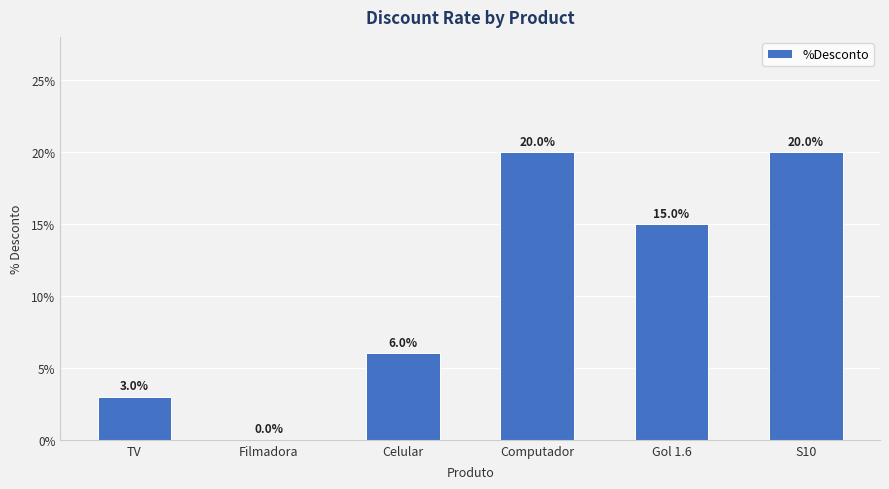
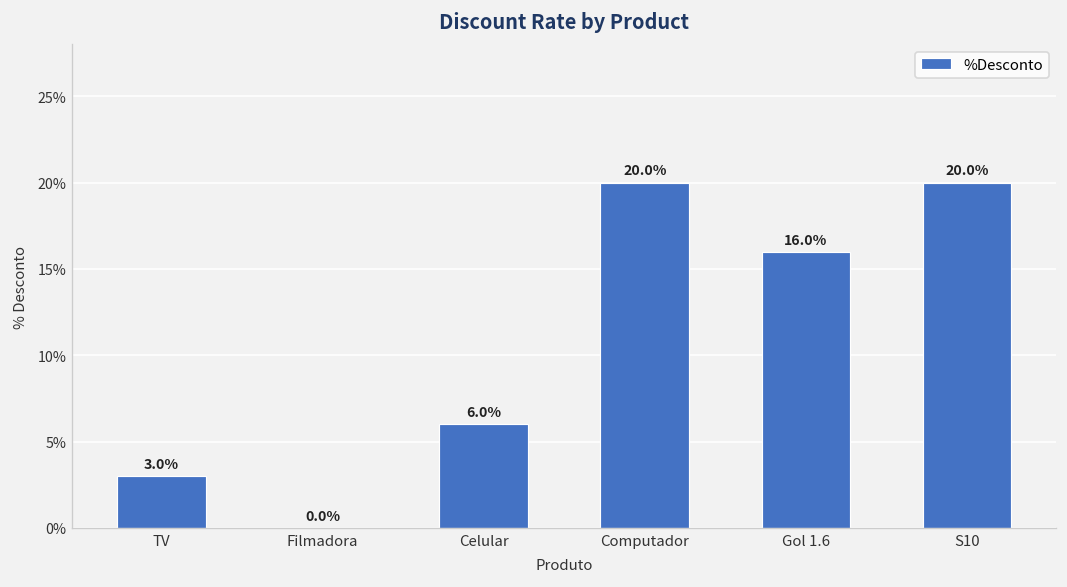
  {
    "TV": "3.0%",
    "Filmadora": "0.0%",
    "Celular": "6.0%",
    "Computador": "20.0%",
-   "Gol 1.6": "15.0%",
+   "Gol 1.6": "16.0%",
    "S10": "20.0%"
  }
